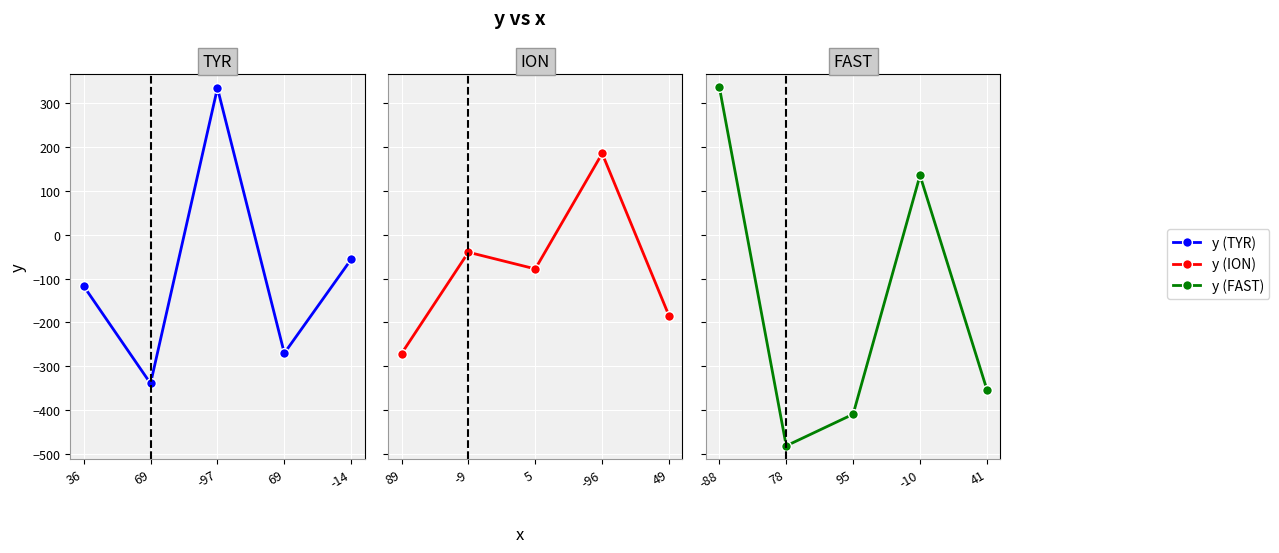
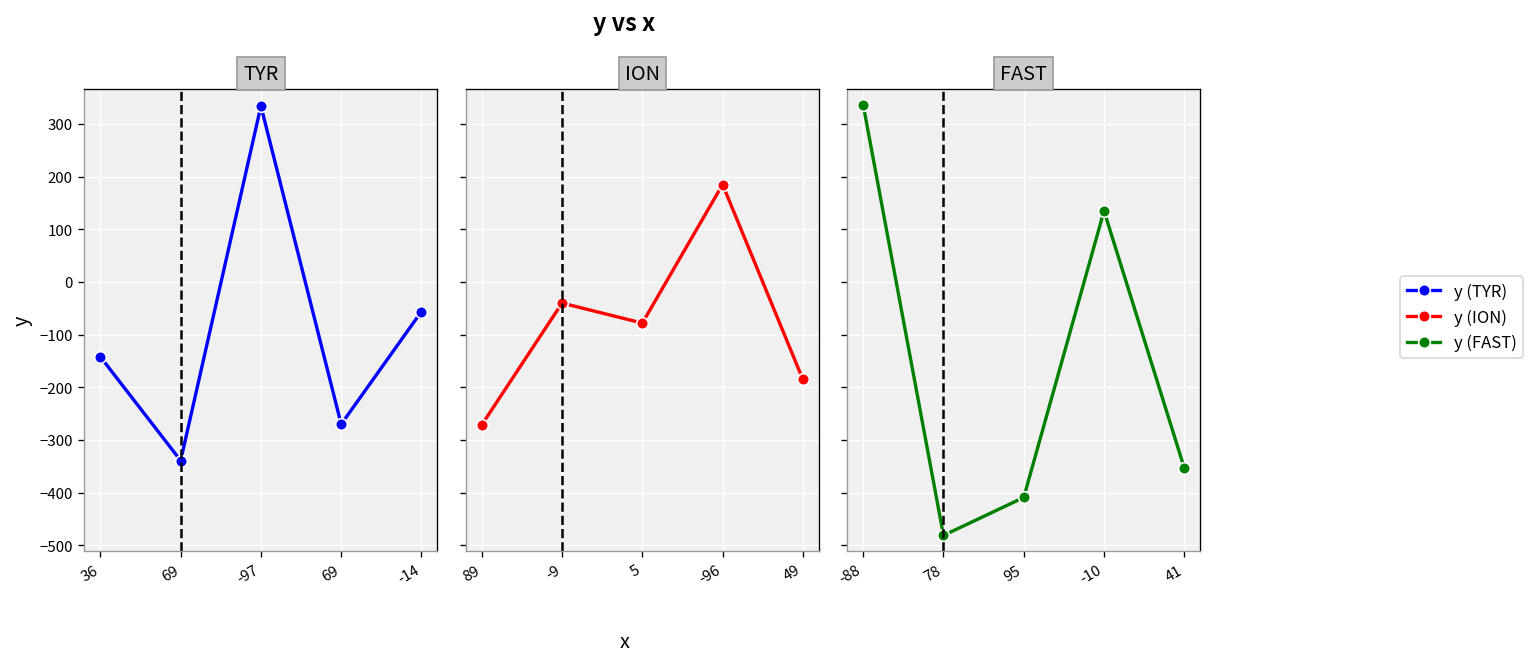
  {
    "TYR": {
-     "36": -120,
+     "36": -140,
      "-97": 330,
      "-14": -60
    }
  }
